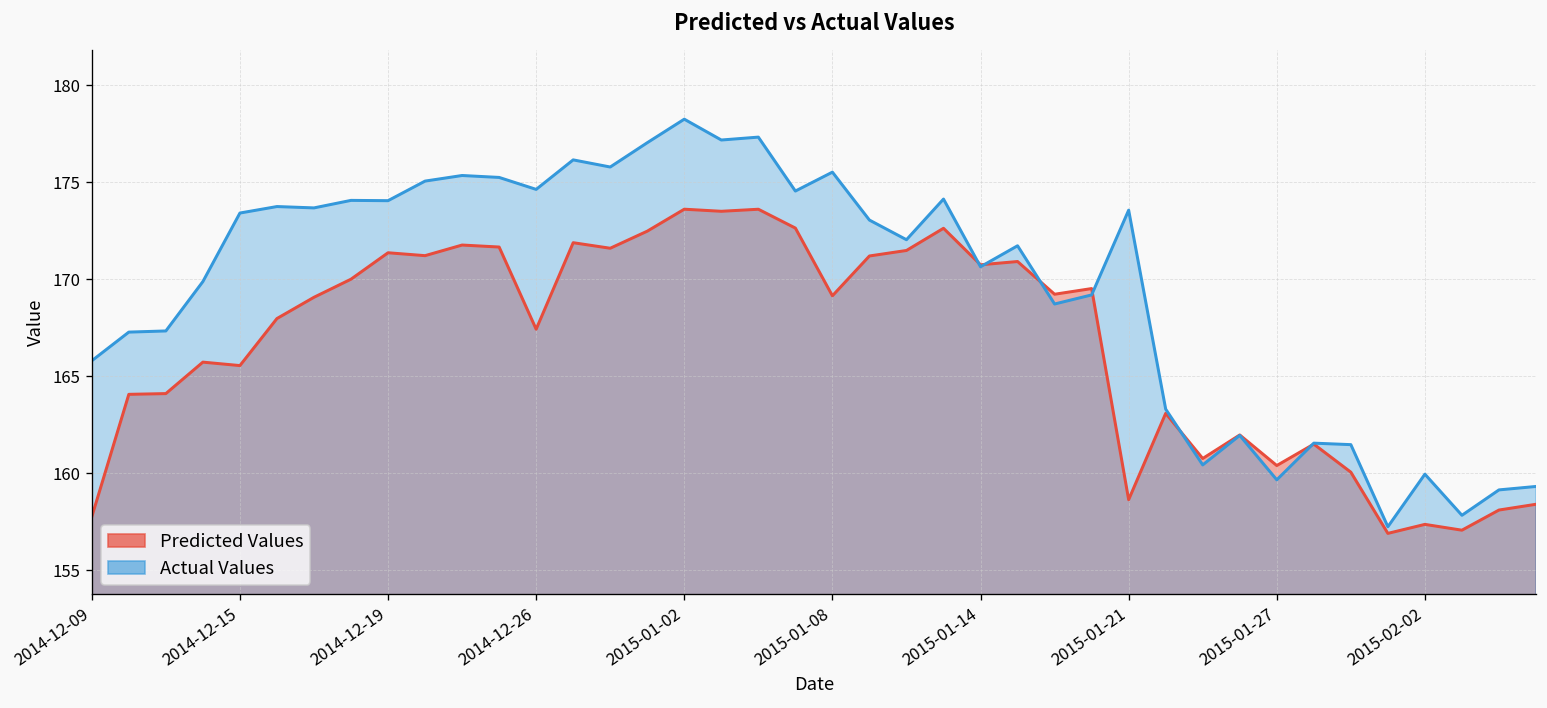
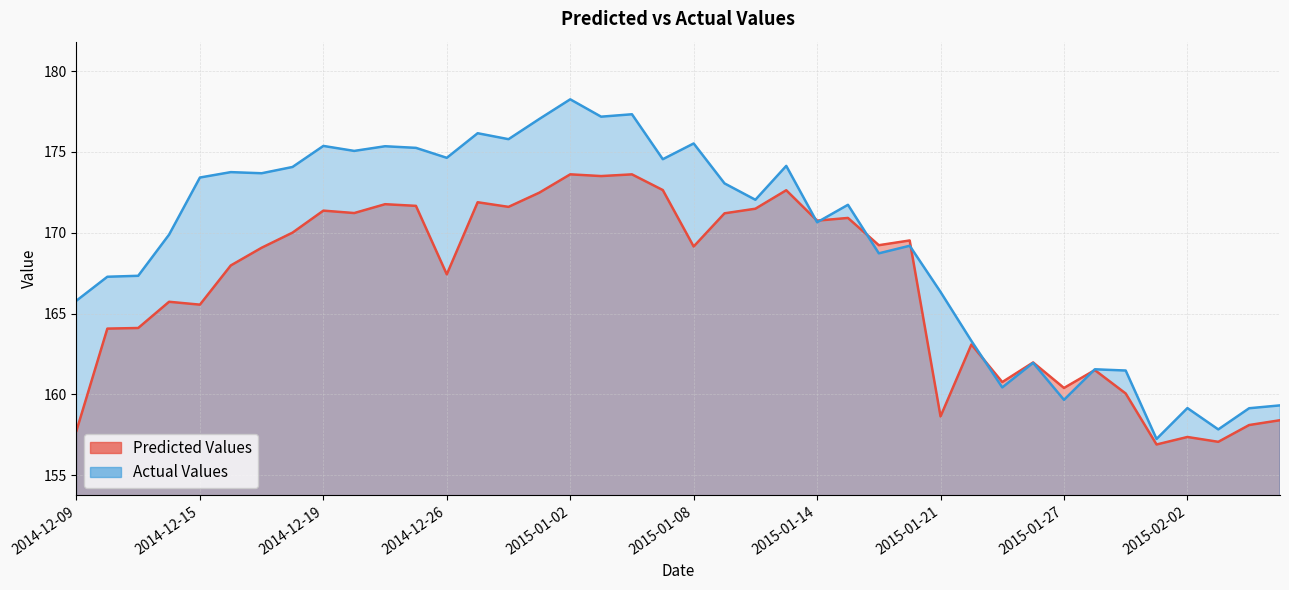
  {
    "Predicted Values": {
      "2014-12-09": 157.8,
      "2014-12-15": 165.6,
      "2014-12-19": 171.4,
      "2014-12-26": 167.4,
      "2015-01-02": 173.6,
      "2015-01-08": 169.1,
      "2015-01-21": 158.6,
      "2015-01-27": 160.4,
      "2015-02-02": 157.4
    },
    "Actual Values": {
      "2014-12-09": 165.8,
      "2014-12-15": 173.4,
-     "2014-12-19": 174.1,
+     "2014-12-19": 175.4,
      "2014-12-26": 174.6,
      "2015-01-02": 178.2,
      "2015-01-08": 175.5,
-     "2015-01-21": 173.6,
+     "2015-01-21": 166.3,
      "2015-01-27": 159.7,
-     "2015-02-02": 160.0
+     "2015-02-02": 159.2
    }
  }
